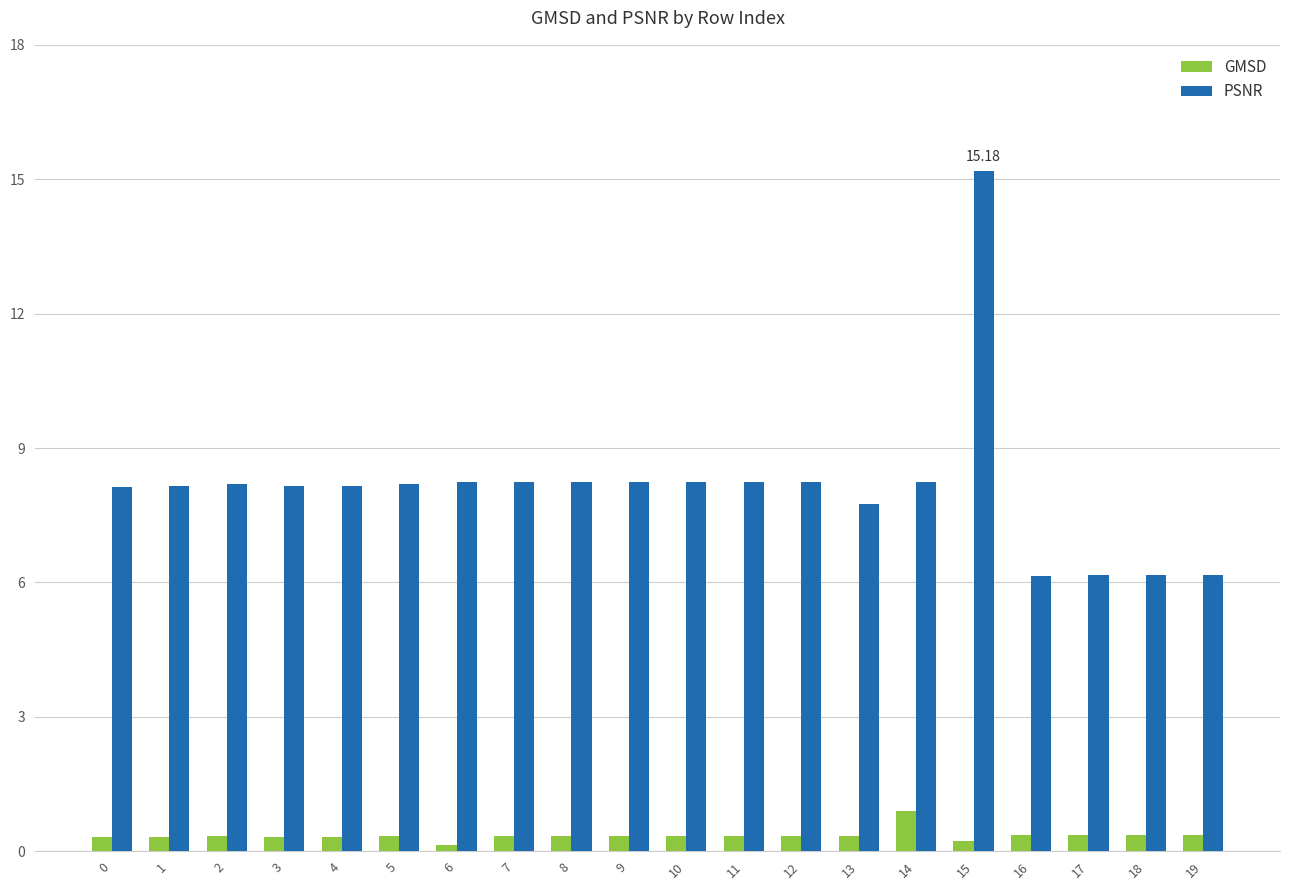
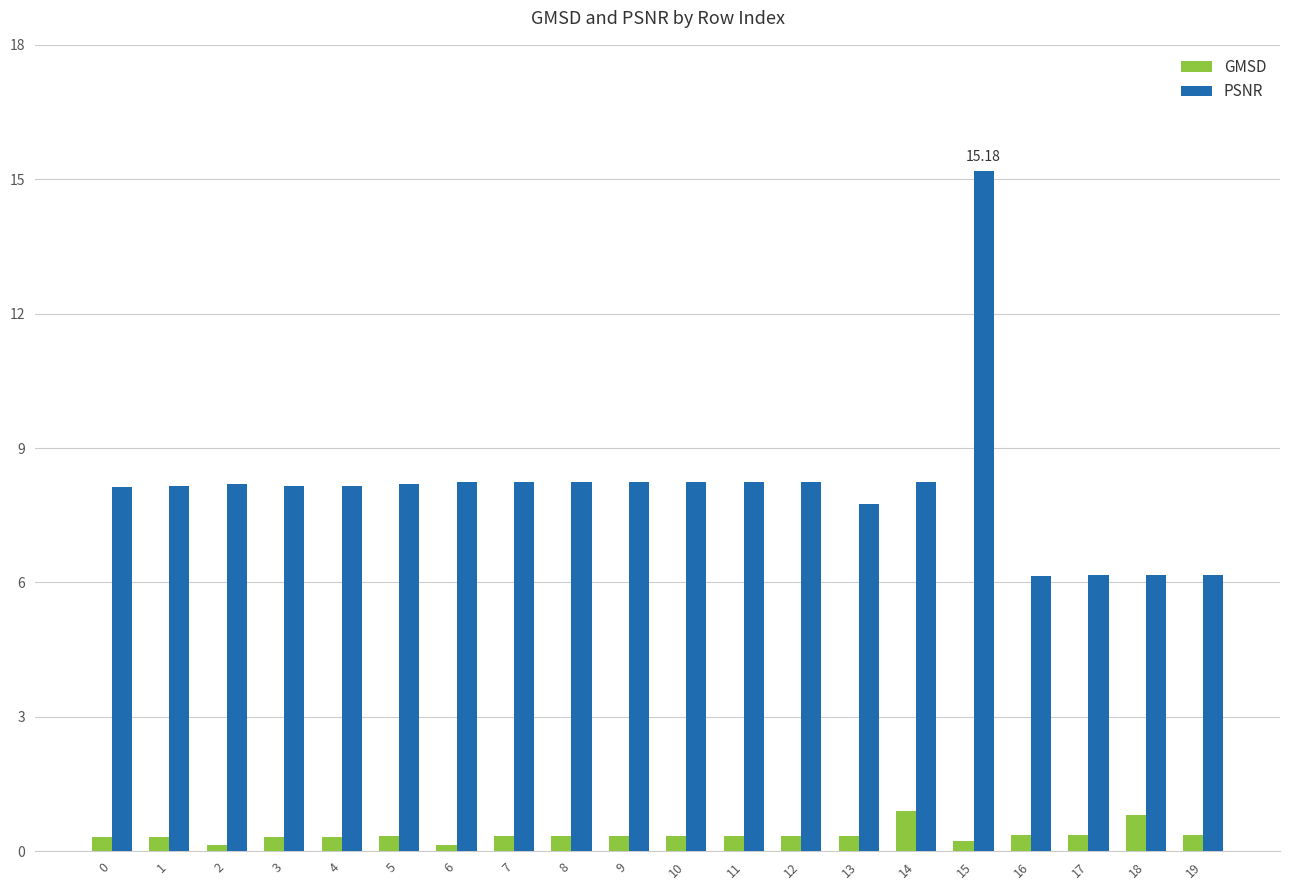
  {
    "GMSD": {
      "0": 0.3,
      "1": 0.3,
-     "2": 0.3,
+     "2": 0.1,
      "3": 0.3,
      "4": 0.3,
      "5": 0.3,
      "6": 0.1,
      "7": 0.3,
      "8": 0.3,
      "9": 0.3,
      "10": 0.3,
      "11": 0.3,
      "12": 0.3,
      "13": 0.3,
      "14": 0.9,
      "15": 0.2,
      "16": 0.4,
      "17": 0.4,
-     "18": 0.4,
+     "18": 0.8,
      "19": 0.4
    },
    "PSNR": {
      "15": 15.18
    }
  }
